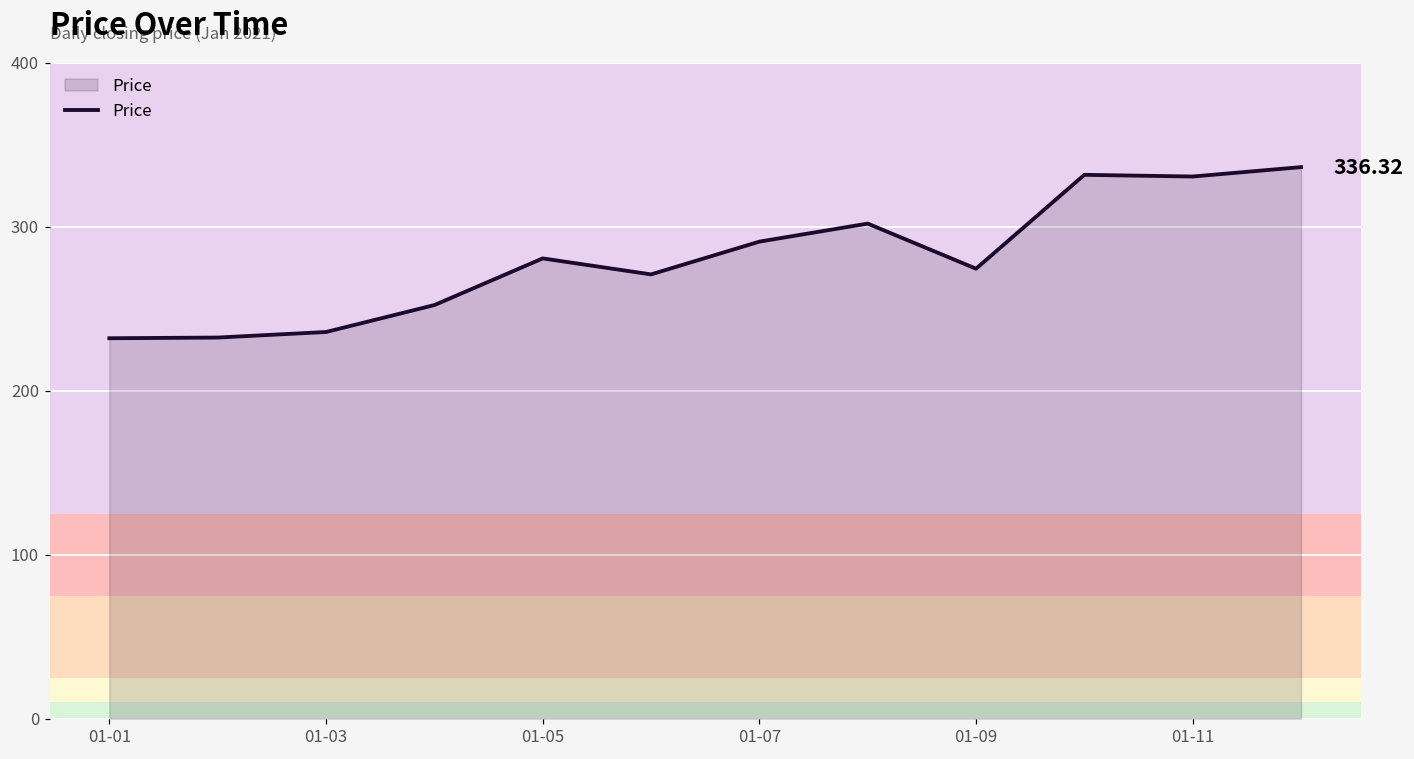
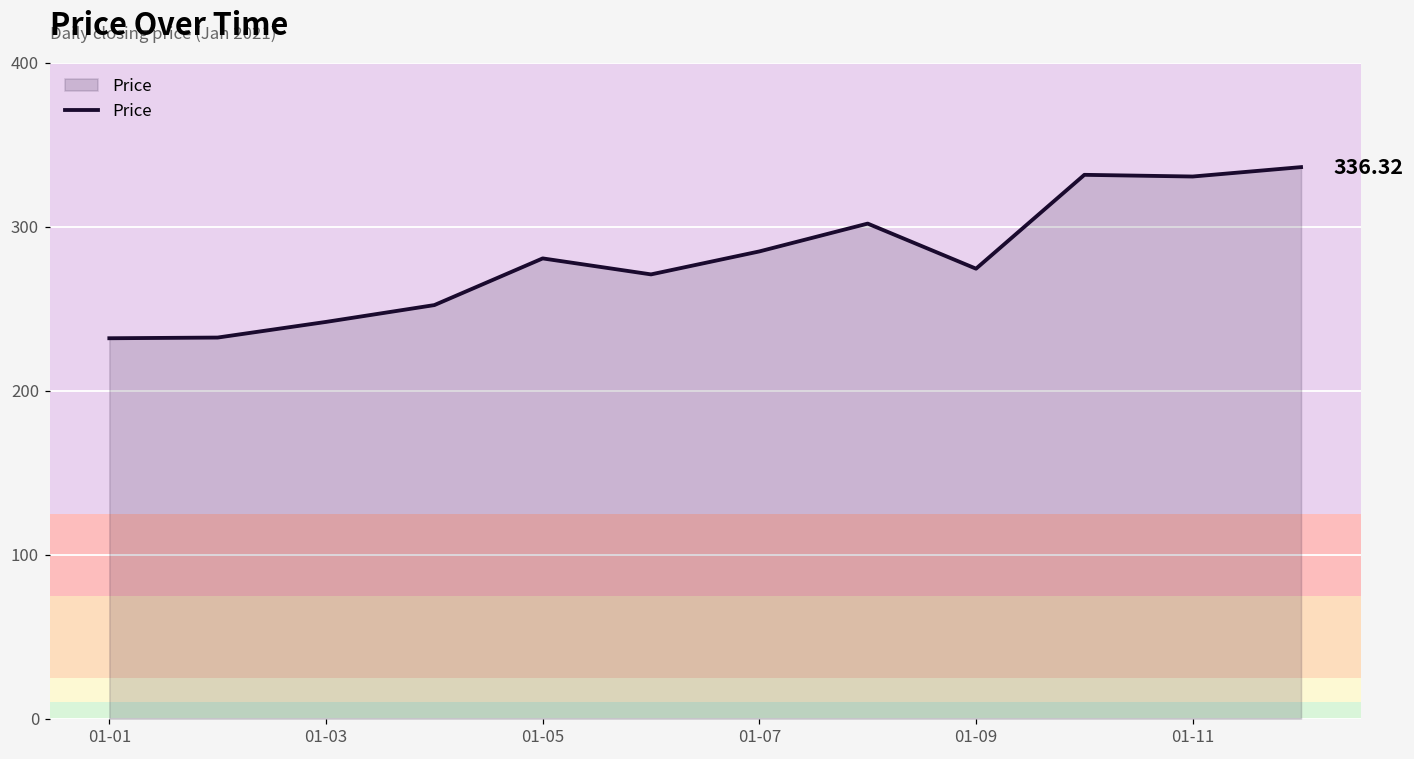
  {
    "01-01": 232,
-   "01-03": 236,
+   "01-03": 242,
    "01-05": 281,
-   "01-07": 291,
+   "01-07": 285,
    "01-09": 274,
    "01-11": 331
  }
